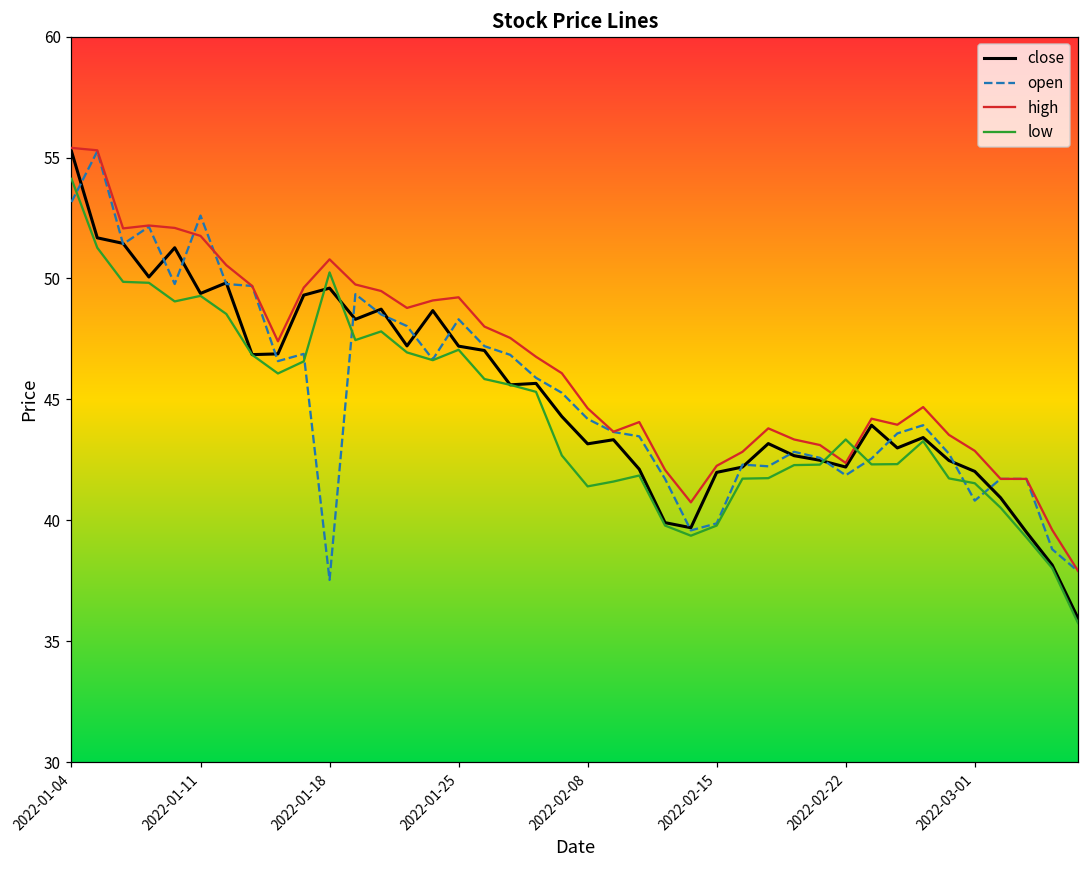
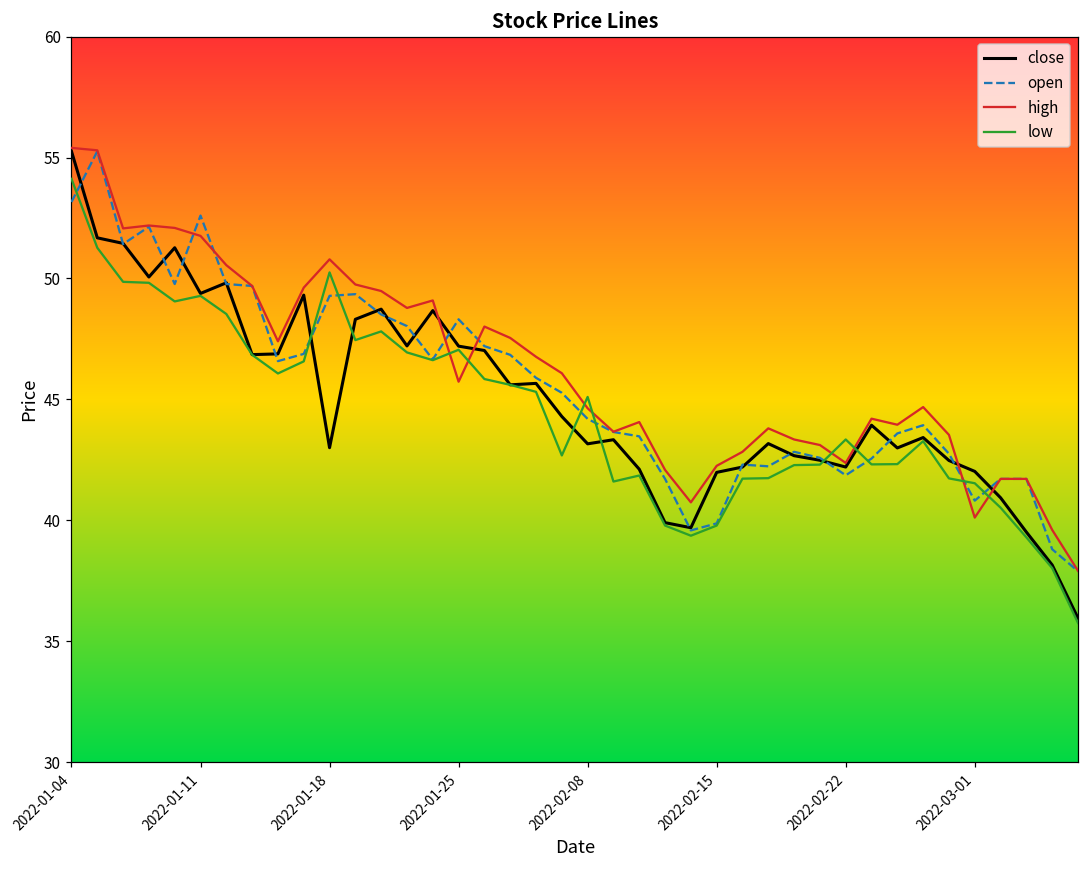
  {
    "close": {
      "2022-01-04": 55.3,
-     "2022-01-18": 49.6,
+     "2022-01-18": 43.0,
      "2022-01-25": 47.2,
      "2022-02-08": 43.2,
      "2022-02-15": 42.0,
      "2022-02-22": 42.2,
      "2022-03-01": 42.0
    },
    "open": {
      "2022-01-04": 53.2,
      "2022-01-11": 52.6,
-     "2022-01-18": 37.5,
+     "2022-01-18": 49.3,
      "2022-01-25": 48.3,
      "2022-02-08": 44.2,
      "2022-02-22": 41.9,
      "2022-03-01": 40.8
    },
    "high": {
      "2022-01-04": 55.4,
      "2022-01-11": 51.8,
      "2022-01-18": 50.8,
-     "2022-01-25": 49.2,
+     "2022-01-25": 45.7,
      "2022-02-08": 44.6,
      "2022-02-15": 42.3,
      "2022-02-22": 42.4,
-     "2022-03-01": 42.9
+     "2022-03-01": 40.1
    },
    "low": {
      "2022-01-04": 54.1,
      "2022-01-18": 50.3,
      "2022-01-25": 47.1,
-     "2022-02-08": 41.4,
+     "2022-02-08": 45.1,
      "2022-02-22": 43.3,
      "2022-03-01": 41.5
    }
  }
